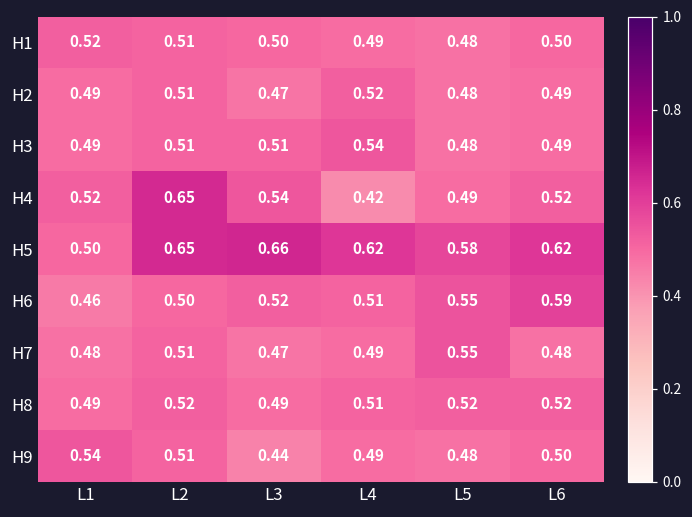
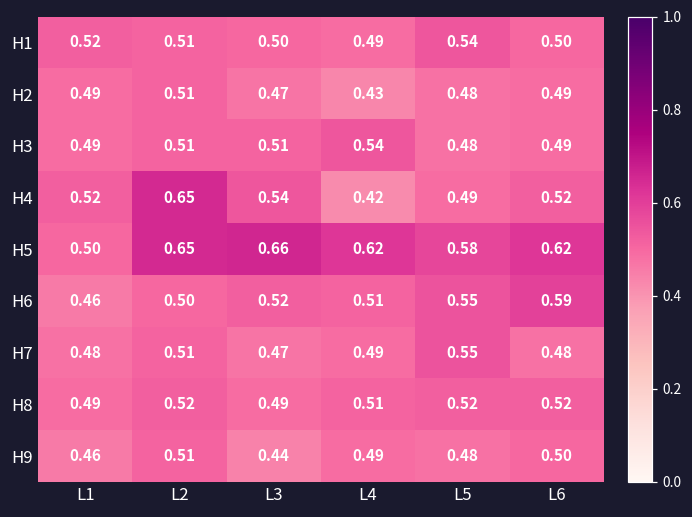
  {
    "H1": {
      "L1": 0.52,
      "L2": 0.51,
      "L3": 0.50,
      "L4": 0.49,
-     "L5": 0.48,
+     "L5": 0.54,
      "L6": 0.50
    },
    "H2": {
      "L1": 0.49,
      "L2": 0.51,
      "L3": 0.47,
-     "L4": 0.52,
+     "L4": 0.43,
      "L5": 0.48,
      "L6": 0.49
    },
    "H3": {
      "L1": 0.49,
      "L2": 0.51,
      "L3": 0.51,
      "L4": 0.54,
      "L5": 0.48,
      "L6": 0.49
    },
    "H4": {
      "L1": 0.52,
      "L2": 0.65,
      "L3": 0.54,
      "L4": 0.42,
      "L5": 0.49,
      "L6": 0.52
    },
    "H5": {
      "L1": 0.50,
      "L2": 0.65,
      "L3": 0.66,
      "L4": 0.62,
      "L5": 0.58,
      "L6": 0.62
    },
    "H6": {
      "L1": 0.46,
      "L2": 0.50,
      "L3": 0.52,
      "L4": 0.51,
      "L5": 0.55,
      "L6": 0.59
    },
    "H7": {
      "L1": 0.48,
      "L2": 0.51,
      "L3": 0.47,
      "L4": 0.49,
      "L5": 0.55,
      "L6": 0.48
    },
    "H8": {
      "L1": 0.49,
      "L2": 0.52,
      "L3": 0.49,
      "L4": 0.51,
      "L5": 0.52,
      "L6": 0.52
    },
    "H9": {
-     "L1": 0.54,
+     "L1": 0.46,
      "L2": 0.51,
      "L3": 0.44,
      "L4": 0.49,
      "L5": 0.48,
      "L6": 0.50
    }
  }
